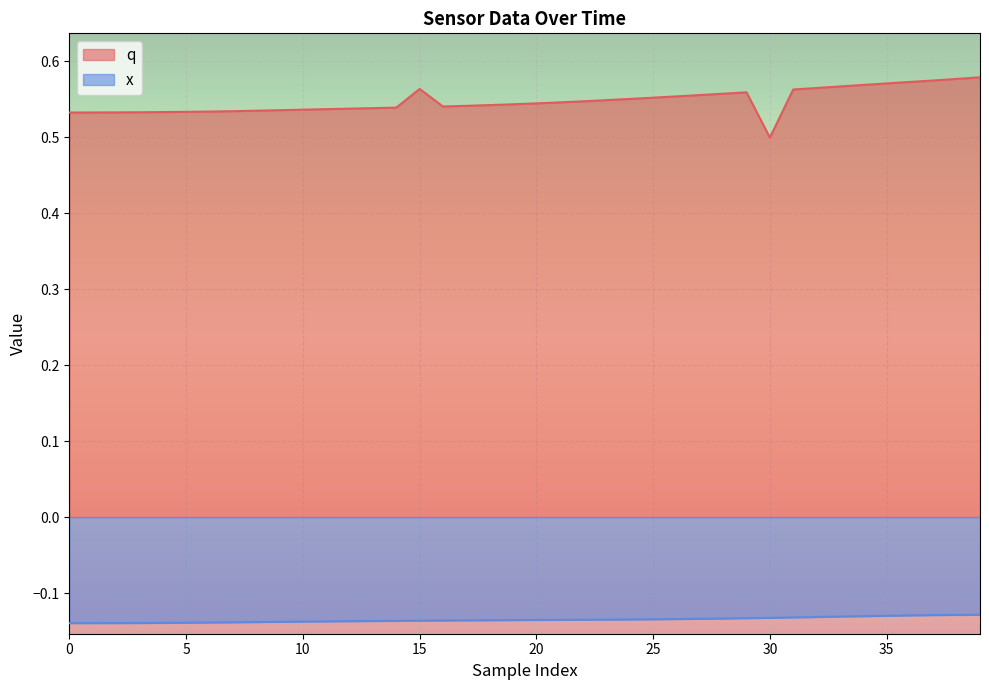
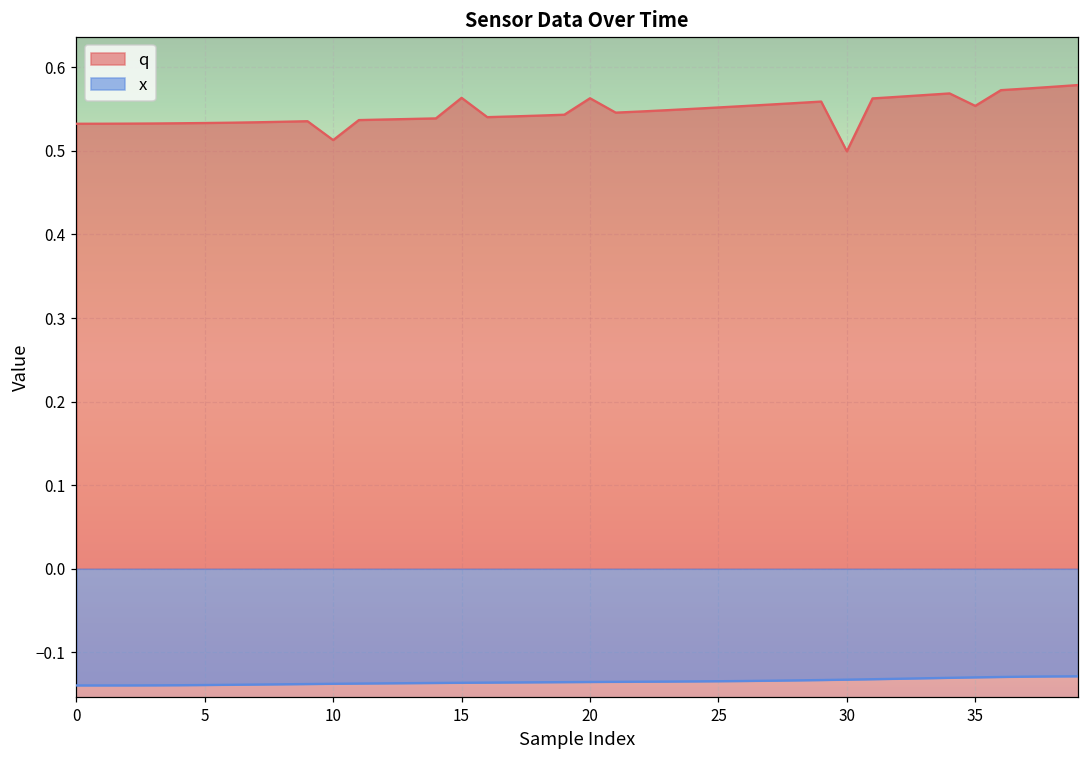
  {
    "q": {
      "0": 0.53,
      "5": 0.53,
-     "10": 0.54,
+     "10": 0.51,
      "15": 0.56,
-     "20": 0.54,
+     "20": 0.56,
      "25": 0.55,
      "30": 0.50,
-     "35": 0.57
+     "35": 0.55
    }
  }
